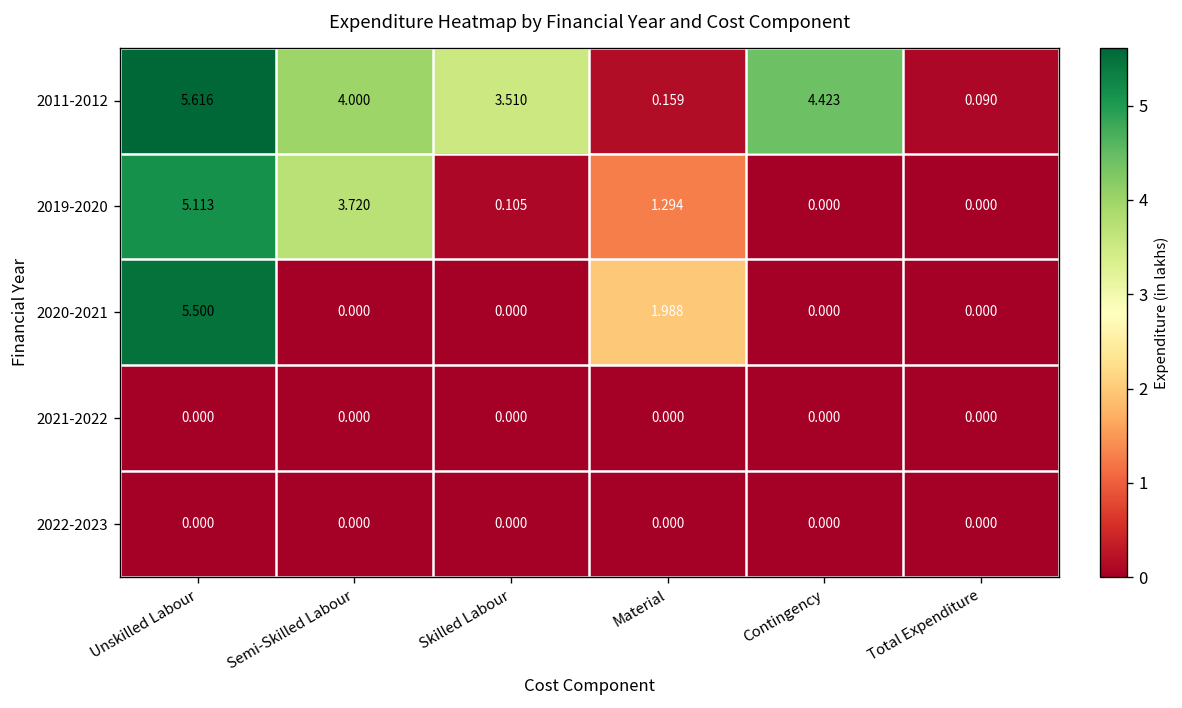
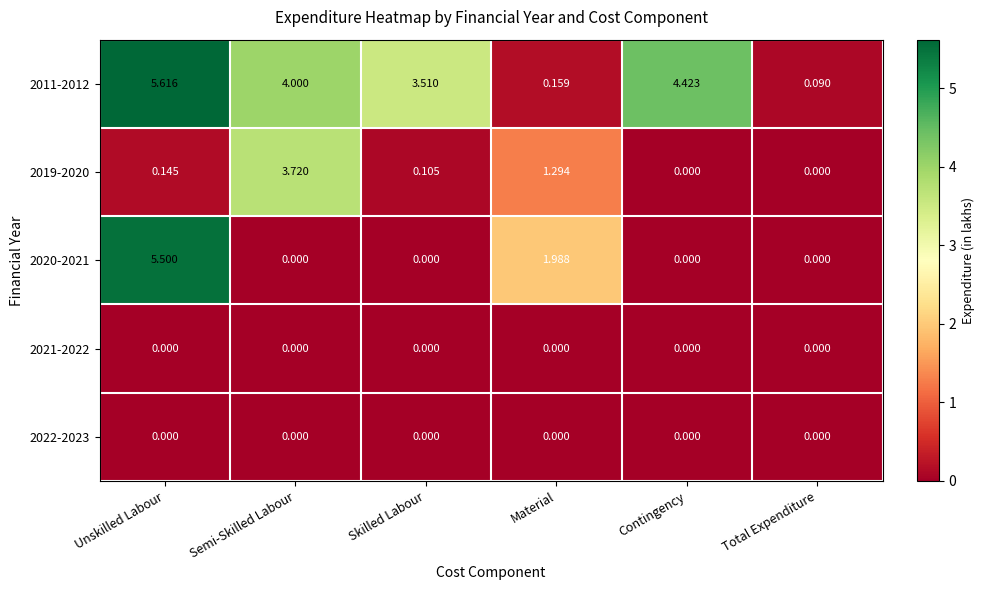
  {
    "2011-2012": {
      "Unskilled Labour": 5.616,
      "Semi-Skilled Labour": 4.000,
      "Skilled Labour": 3.510,
      "Material": 0.159,
      "Contingency": 4.423,
      "Total Expenditure": 0.090
    },
    "2019-2020": {
-     "Unskilled Labour": 5.113,
+     "Unskilled Labour": 0.145,
      "Semi-Skilled Labour": 3.720,
      "Skilled Labour": 0.105,
      "Material": 1.294,
      "Contingency": 0.000,
      "Total Expenditure": 0.000
    },
    "2020-2021": {
      "Unskilled Labour": 5.500,
      "Semi-Skilled Labour": 0.000,
      "Skilled Labour": 0.000,
      "Material": 1.988,
      "Contingency": 0.000,
      "Total Expenditure": 0.000
    },
    "2021-2022": {
      "Unskilled Labour": 0.000,
      "Semi-Skilled Labour": 0.000,
      "Skilled Labour": 0.000,
      "Material": 0.000,
      "Contingency": 0.000,
      "Total Expenditure": 0.000
    },
    "2022-2023": {
      "Unskilled Labour": 0.000,
      "Semi-Skilled Labour": 0.000,
      "Skilled Labour": 0.000,
      "Material": 0.000,
      "Contingency": 0.000,
      "Total Expenditure": 0.000
    }
  }
